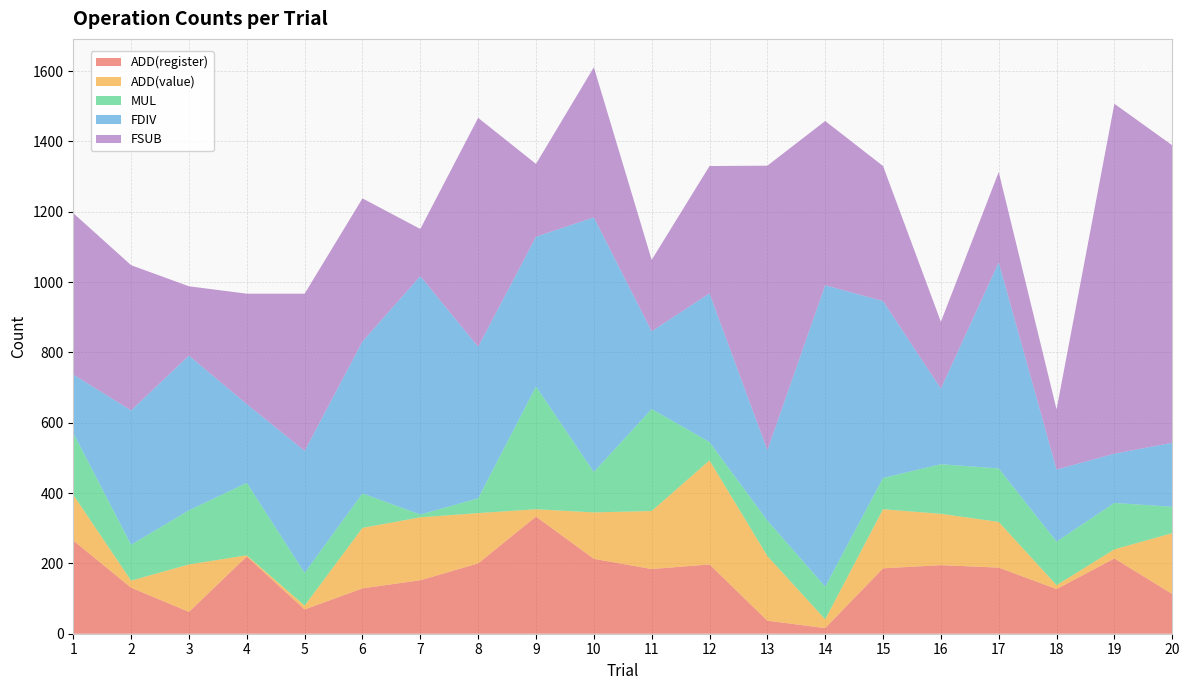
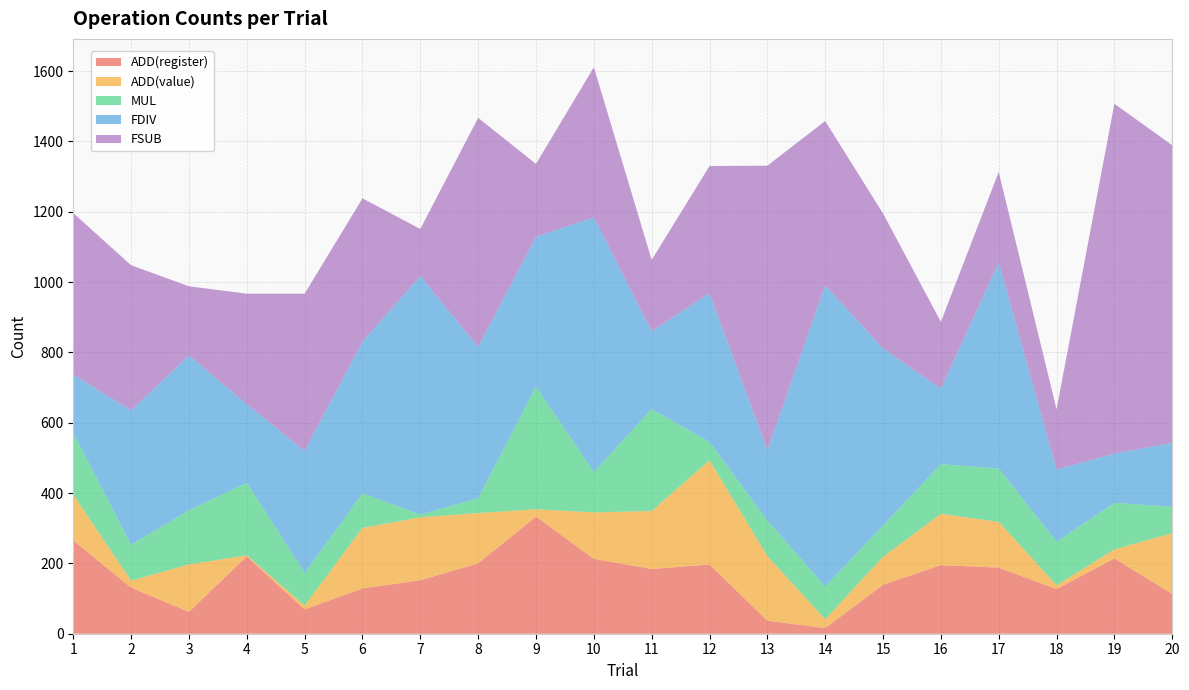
  {
    "ADD(register)": {
      "1": 270,
      "2": 130,
      "3": 60,
      "5": 70,
      "6": 130,
      "7": 150,
      "8": 200,
      "9": 330,
      "10": 210,
      "11": 180,
      "12": 200,
      "13": 40,
      "14": 20,
-     "15": 190,
+     "15": 140,
      "16": 200,
      "17": 190,
      "18": 130,
      "19": 210,
      "20": 110
    },
    "ADD(value)": {
      "1": 130,
      "2": 20,
      "3": 140,
      "5": 10,
      "6": 170,
      "7": 180,
      "8": 140,
      "9": 20,
      "10": 130,
      "11": 170,
      "12": 300,
      "13": 180,
      "14": 30,
-     "15": 170,
+     "15": 80,
      "16": 150,
      "17": 130,
      "18": 10,
      "19": 30,
      "20": 170
    },
    "MUL": {
      "1": 180,
      "2": 100,
      "3": 150,
      "4": 210,
      "5": 90,
      "6": 100,
      "7": 10,
      "8": 40,
      "9": 350,
      "10": 120,
      "11": 290,
      "12": 50,
      "13": 100,
      "14": 90,
      "15": 90,
      "16": 140,
      "17": 150,
      "18": 120,
      "19": 130,
      "20": 80
    },
    "FDIV": {
      "1": 170,
      "2": 380,
      "3": 440,
      "4": 220,
      "5": 350,
      "6": 430,
      "7": 680,
      "8": 430,
      "9": 430,
      "10": 720,
      "11": 220,
      "12": 420,
      "13": 200,
      "14": 860,
      "15": 500,
      "16": 220,
      "17": 590,
      "18": 210,
      "19": 140,
      "20": 180
    },
    "FSUB": {
      "1": 460,
      "2": 410,
      "3": 200,
      "4": 310,
      "5": 450,
      "6": 410,
      "7": 130,
      "8": 650,
      "9": 210,
      "10": 430,
      "11": 200,
      "12": 360,
      "13": 810,
      "14": 470,
      "15": 380,
      "16": 190,
      "17": 260,
      "18": 170,
      "19": 1000,
      "20": 850
    }
  }
